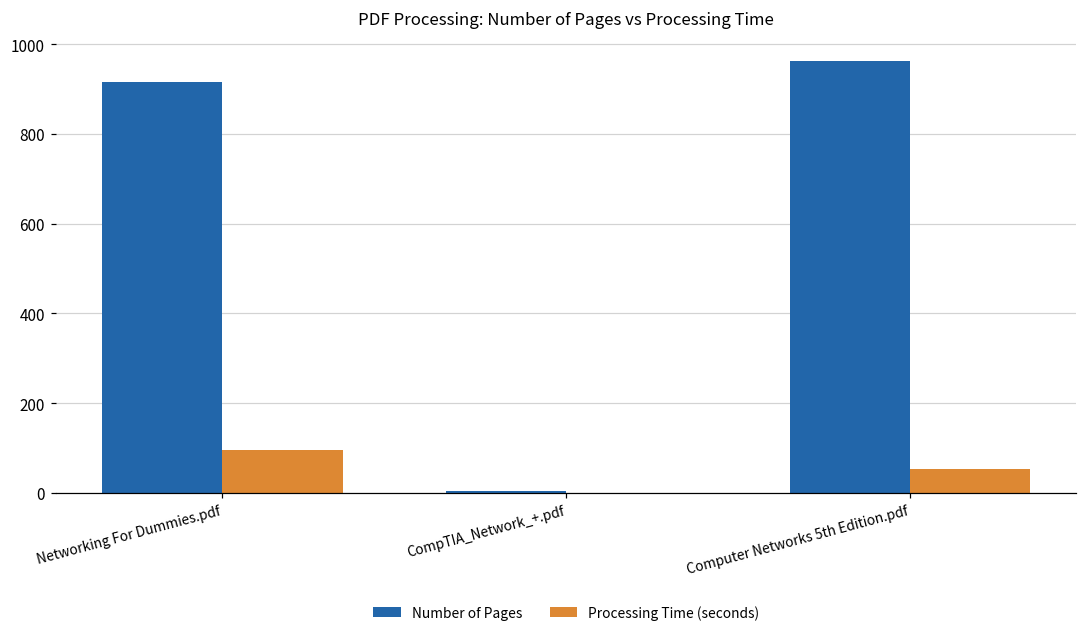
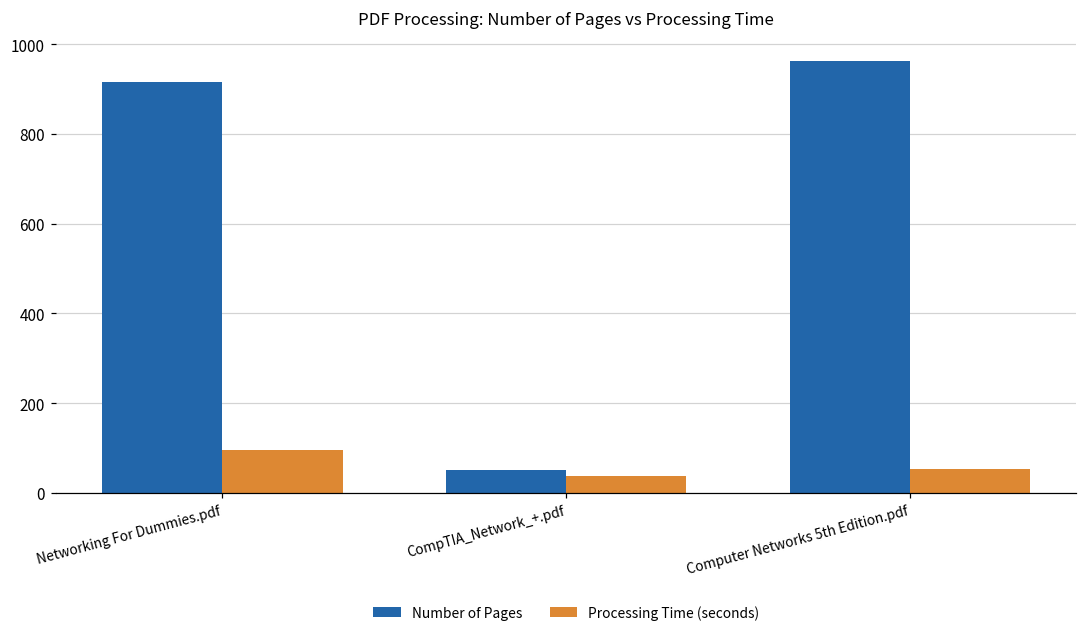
  {
    "Number of Pages": {
      "Networking For Dummies.pdf": 920,
-     "CompTIA_Network_+.pdf": 0,
+     "CompTIA_Network_+.pdf": 50,
      "Computer Networks 5th Edition.pdf": 960
    },
    "Processing Time (seconds)": {
      "Networking For Dummies.pdf": 100,
-     "CompTIA_Network_+.pdf": 0,
+     "CompTIA_Network_+.pdf": 40,
      "Computer Networks 5th Edition.pdf": 50
    }
  }
